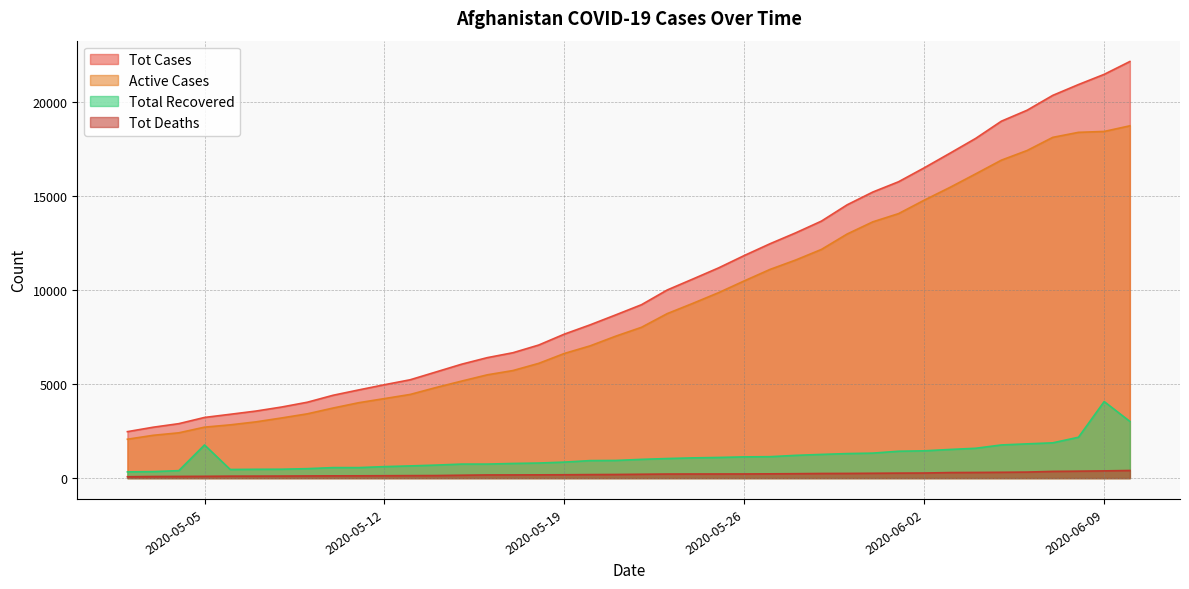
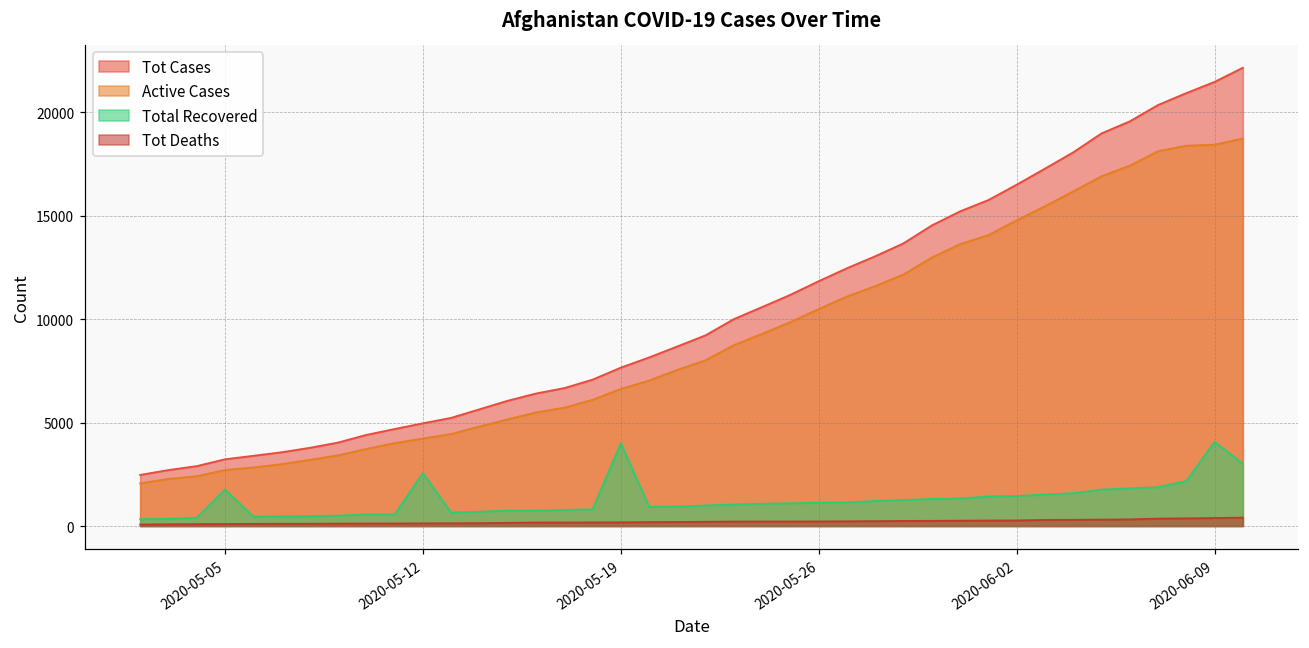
  {
    "Total Recovered": {
      "2020-05-05": 1800,
-     "2020-05-12": 600,
-     "2020-05-19": 900,
+     "2020-05-12": 2600,
+     "2020-05-19": 4000,
      "2020-05-26": 1100,
      "2020-06-02": 1500,
      "2020-06-09": 4100
    }
  }
